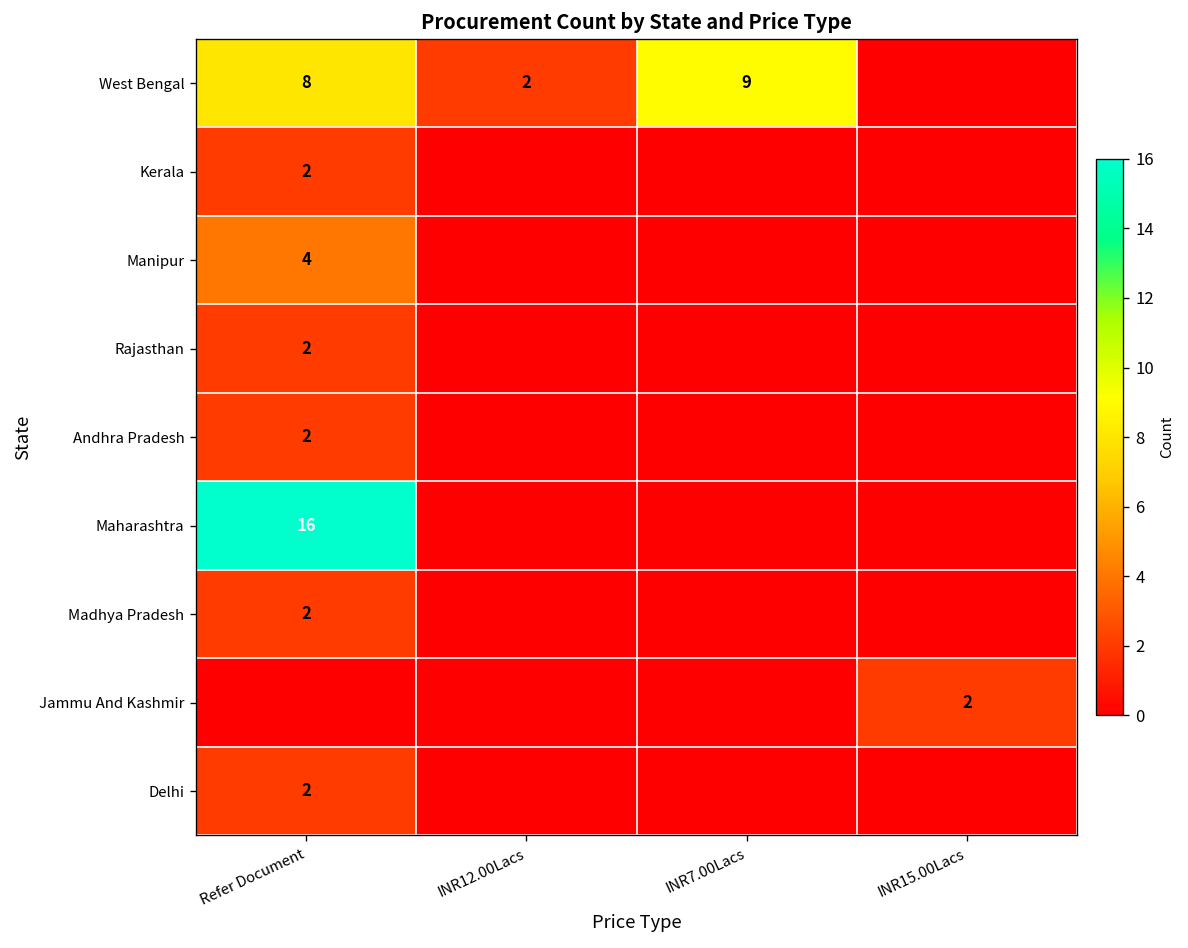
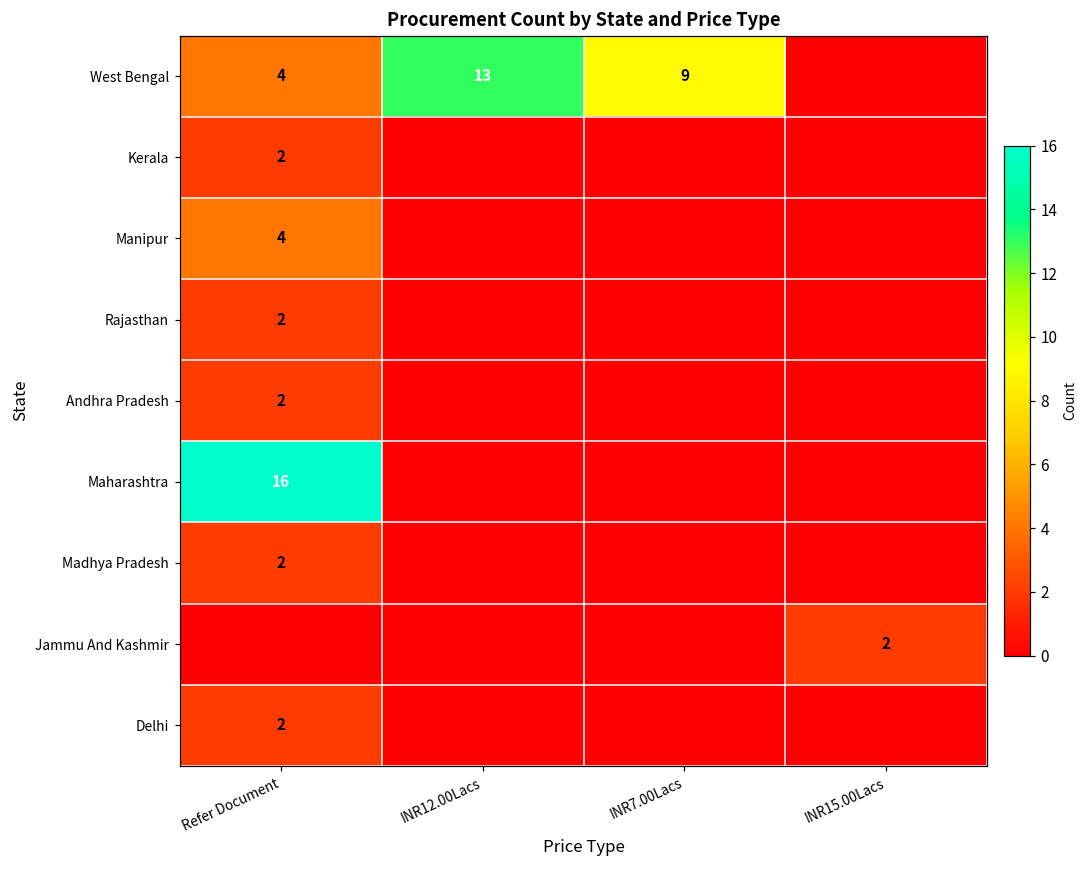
  {
    "West Bengal": {
-     "Refer Document": 8,
-     "INR12.00Lacs": 2,
+     "Refer Document": 4,
+     "INR12.00Lacs": 13,
      "INR7.00Lacs": 9
    },
    "Kerala": {
      "Refer Document": 2
    },
    "Manipur": {
      "Refer Document": 4
    },
    "Rajasthan": {
      "Refer Document": 2
    },
    "Andhra Pradesh": {
      "Refer Document": 2
    },
    "Maharashtra": {
      "Refer Document": 16
    },
    "Madhya Pradesh": {
      "Refer Document": 2
    },
    "Jammu And Kashmir": {
      "INR15.00Lacs": 2
    },
    "Delhi": {
      "Refer Document": 2
    }
  }
